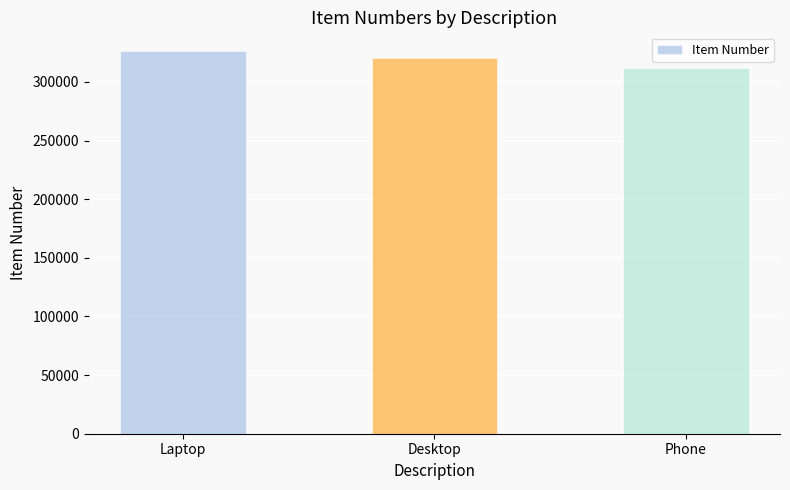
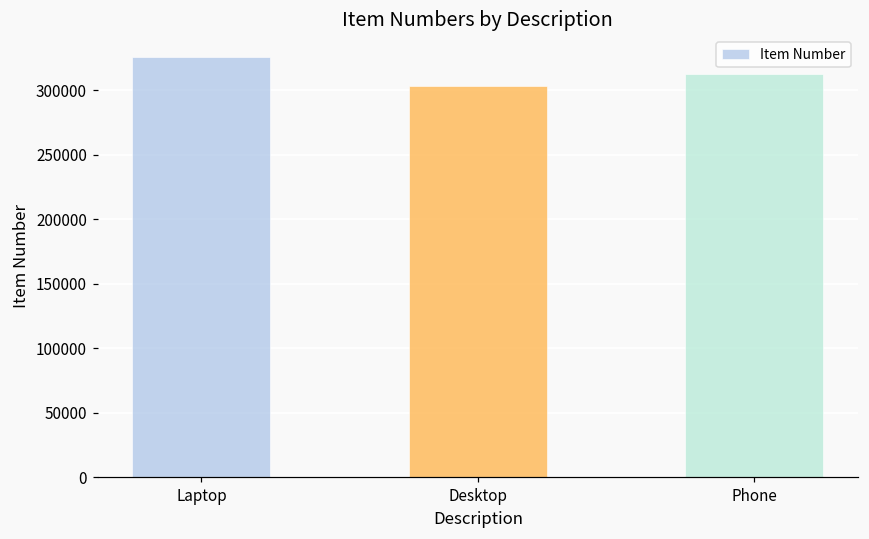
  {
    "Laptop": 326000,
-   "Desktop": 320000,
+   "Desktop": 303000,
    "Phone": 312000
  }
